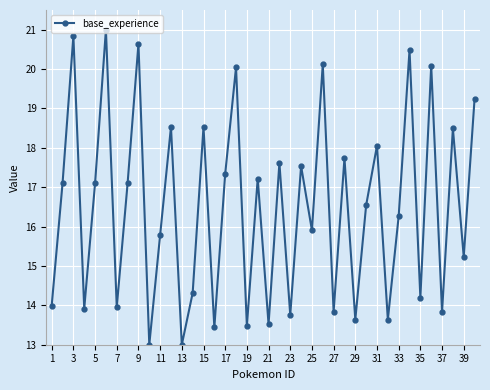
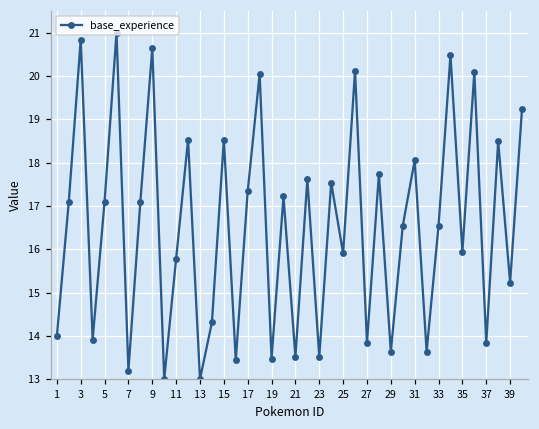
  {
    "1": 14.0,
    "3": 20.8,
    "5": 17.1,
-   "7": 14.0,
+   "7": 13.2,
    "9": 20.6,
    "11": 15.8,
    "13": 13.0,
    "15": 18.5,
    "17": 17.3,
    "19": 13.5,
    "21": 13.5,
-   "23": 13.8,
+   "23": 13.5,
    "25": 15.9,
    "27": 13.8,
    "29": 13.6,
    "31": 18.1,
-   "33": 16.3,
-   "35": 14.2,
+   "33": 16.5,
+   "35": 15.9,
    "37": 13.8,
    "39": 15.2
  }
